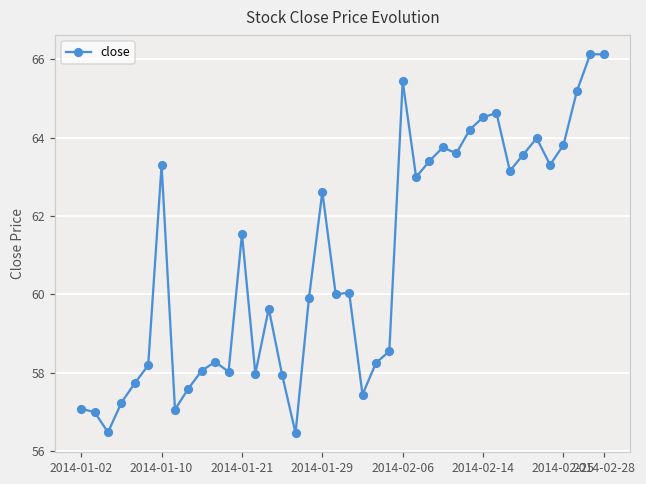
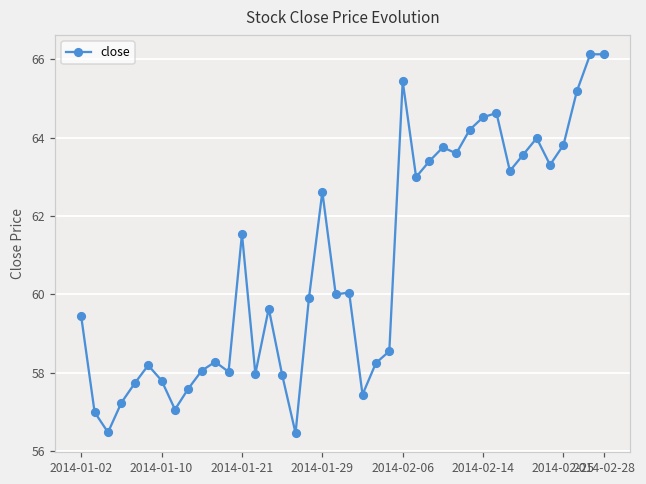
  {
-   "2014-01-02": 57.1,
-   "2014-01-10": 63.3,
+   "2014-01-02": 59.4,
+   "2014-01-10": 57.8,
    "2014-01-21": 61.5,
    "2014-01-29": 62.6,
    "2014-02-06": 65.4,
    "2014-02-14": 64.5
  }
